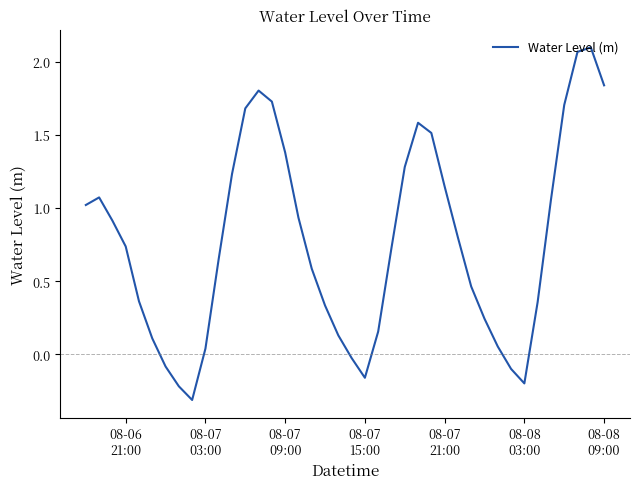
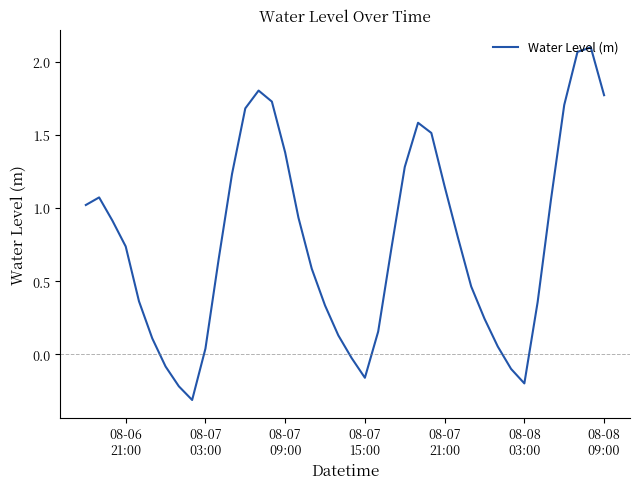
  {
    "08-06 21:00": 0.74,
    "08-07 03:00": 0.04,
    "08-07 09:00": 1.38,
    "08-07 15:00": -0.16,
    "08-07 21:00": 1.15,
    "08-08 03:00": -0.20,
-   "08-08 09:00": 1.84
+   "08-08 09:00": 1.77
  }
